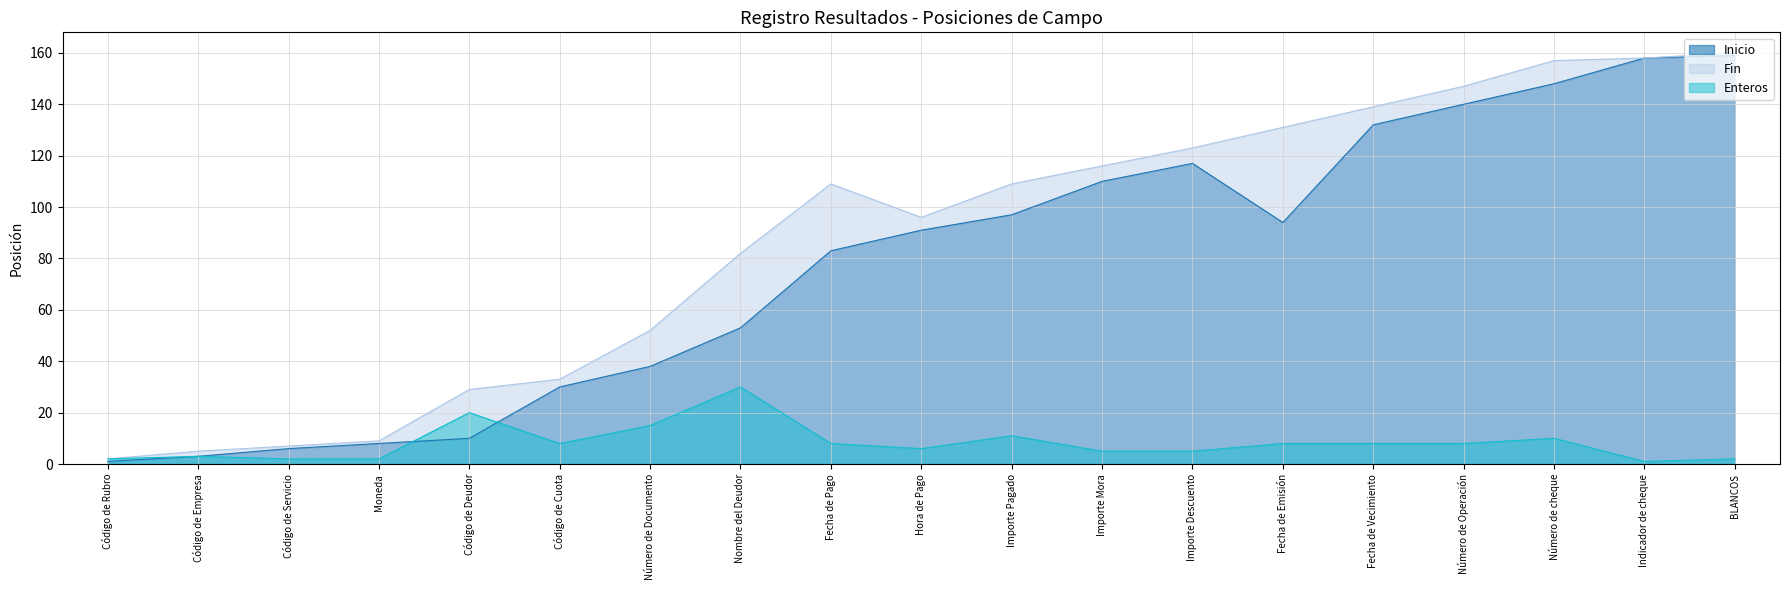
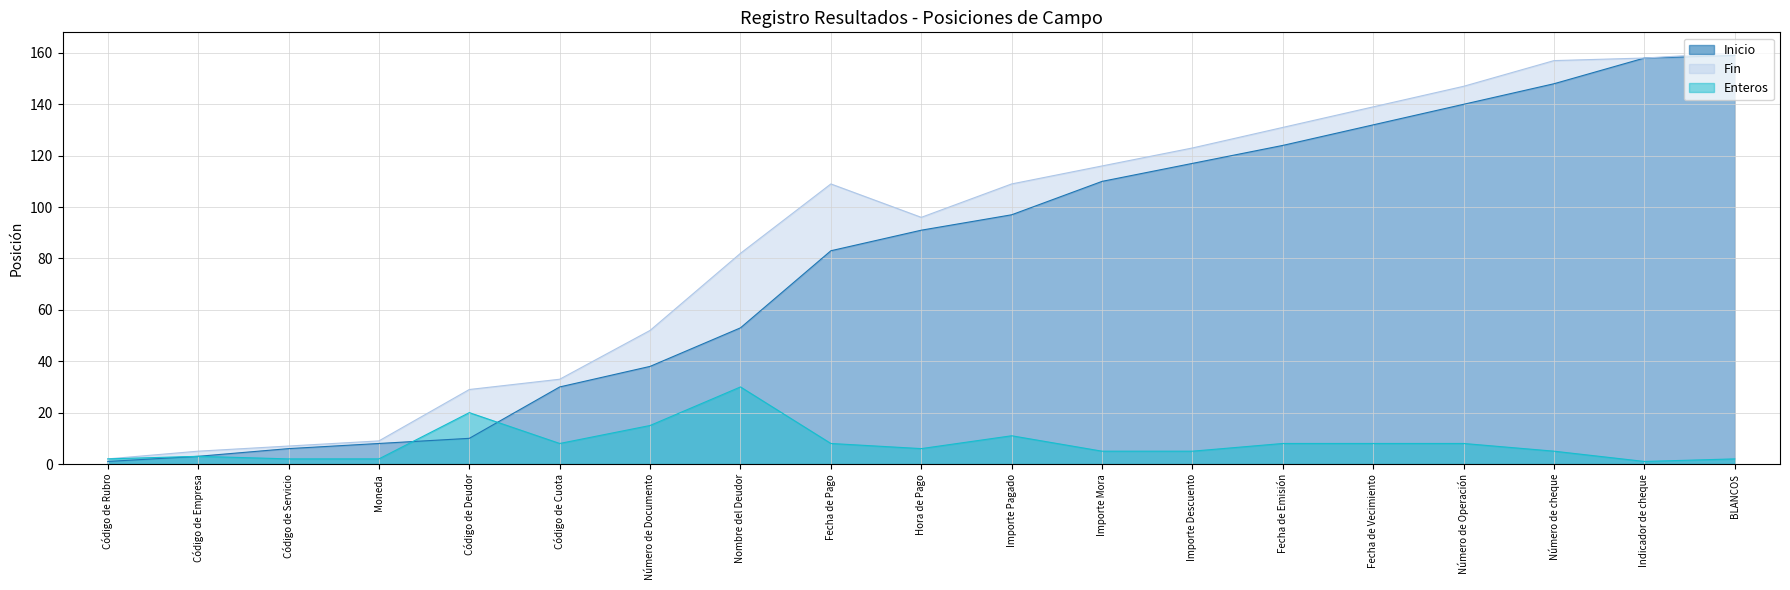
  {
    "Inicio": {
      "Código de Rubro": 1,
      "Código de Servicio": 6,
      "Moneda": 8,
      "Código de Deudor": 10,
      "Código de Cuota": 30,
      "Número de Documento": 38,
      "Nombre del Deudor": 53,
      "Fecha de Pago": 83,
      "Hora de Pago": 91,
      "Importe Pagado": 97,
      "Importe Mora": 110,
      "Importe Descuento": 117,
-     "Fecha de Emisión": 94,
+     "Fecha de Emisión": 124,
      "Fecha de Vecimiento": 132,
      "Número de Operación": 140,
      "Número de cheque": 148
    },
    "Fin": {
      "Código de Empresa": 5,
      "Código de Servicio": 7,
      "Moneda": 9,
      "Código de Deudor": 29,
      "Código de Cuota": 33,
      "Número de Documento": 52,
      "Nombre del Deudor": 82,
      "Fecha de Pago": 109,
      "Hora de Pago": 96,
      "Importe Pagado": 109,
      "Importe Mora": 116,
      "Importe Descuento": 123,
      "Fecha de Emisión": 131,
      "Fecha de Vecimiento": 139,
      "Número de Operación": 147,
      "Número de cheque": 157
    },
    "Enteros": {
      "Código de Servicio": 2,
      "Moneda": 2,
      "Código de Deudor": 20,
      "Código de Cuota": 8,
      "Número de Documento": 15,
      "Nombre del Deudor": 30,
      "Fecha de Pago": 8,
      "Hora de Pago": 6,
      "Importe Pagado": 11,
      "Importe Mora": 5,
      "Importe Descuento": 5,
      "Fecha de Emisión": 8,
      "Fecha de Vecimiento": 8,
      "Número de Operación": 8,
-     "Número de cheque": 10,
+     "Número de cheque": 5,
      "Indicador de cheque": 1,
      "BLANCOS": 2
    }
  }
